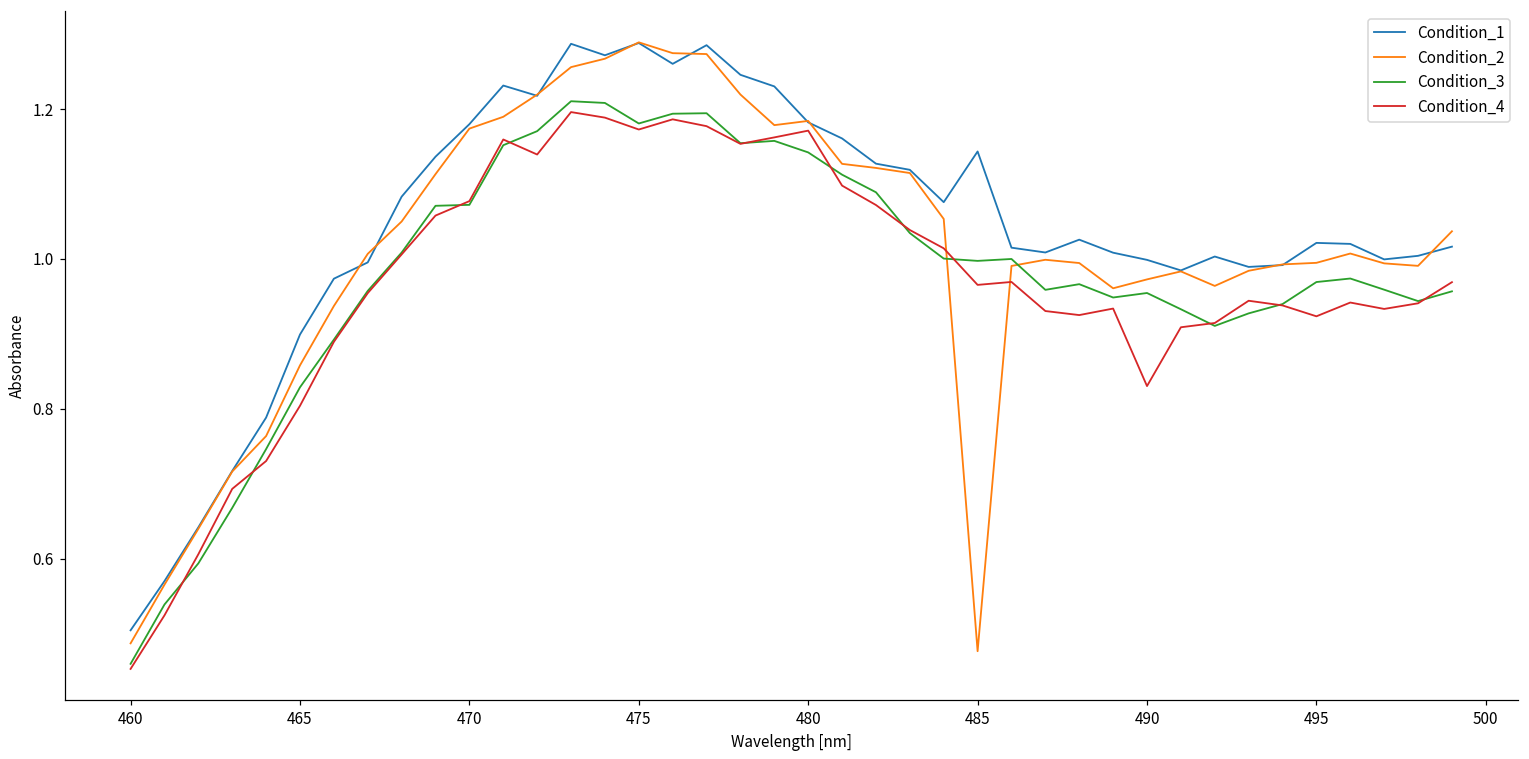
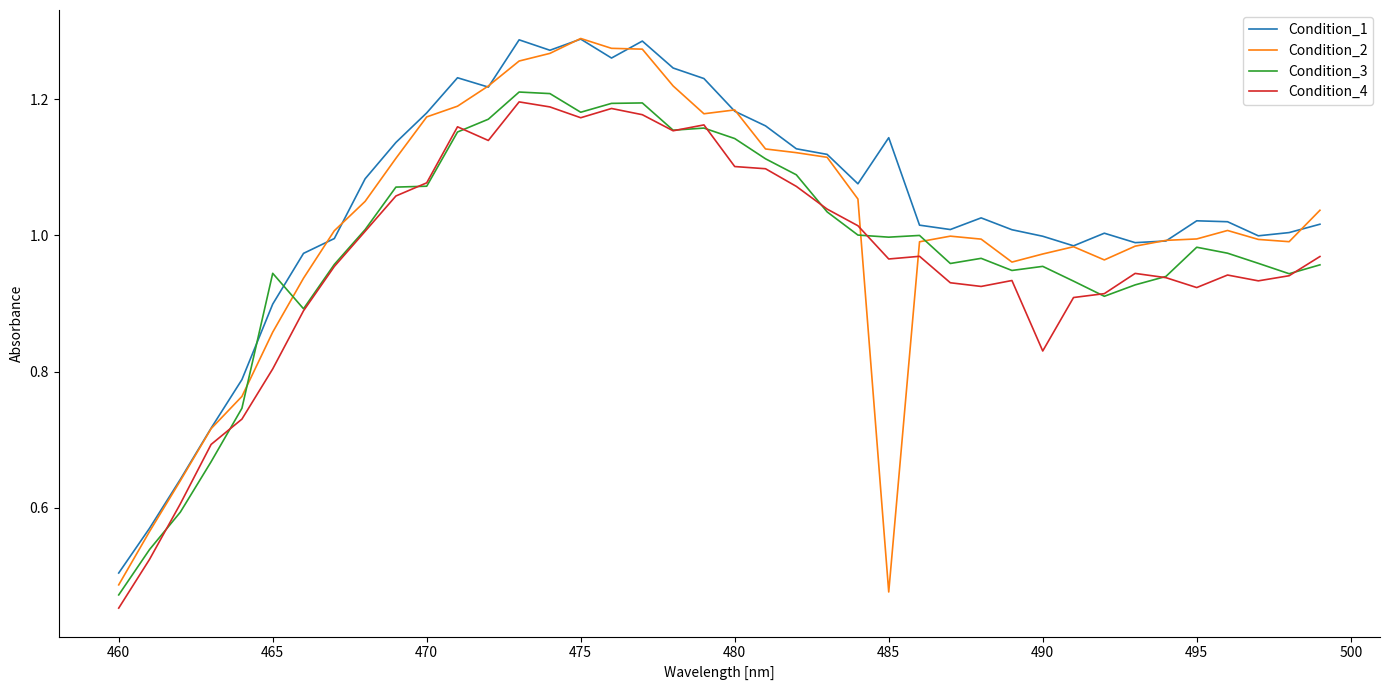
  {
    "Condition_1": {
      "460": 0.50,
      "465": 0.90,
      "470": 1.18,
      "485": 1.14,
      "490": 1.00,
      "495": 1.02
    },
    "Condition_2": {
      "460": 0.49,
      "465": 0.86,
      "470": 1.17,
      "485": 0.48,
      "490": 0.97,
      "495": 0.99
    },
    "Condition_3": {
-     "460": 0.46,
-     "465": 0.83,
+     "460": 0.47,
+     "465": 0.94,
      "470": 1.07,
      "475": 1.18,
      "480": 1.14,
      "485": 1.00,
      "490": 0.95,
-     "495": 0.97
+     "495": 0.98
    },
    "Condition_4": {
      "460": 0.45,
      "465": 0.80,
      "470": 1.08,
      "475": 1.17,
-     "480": 1.17,
+     "480": 1.10,
      "485": 0.97,
      "490": 0.83,
      "495": 0.92
    }
  }
